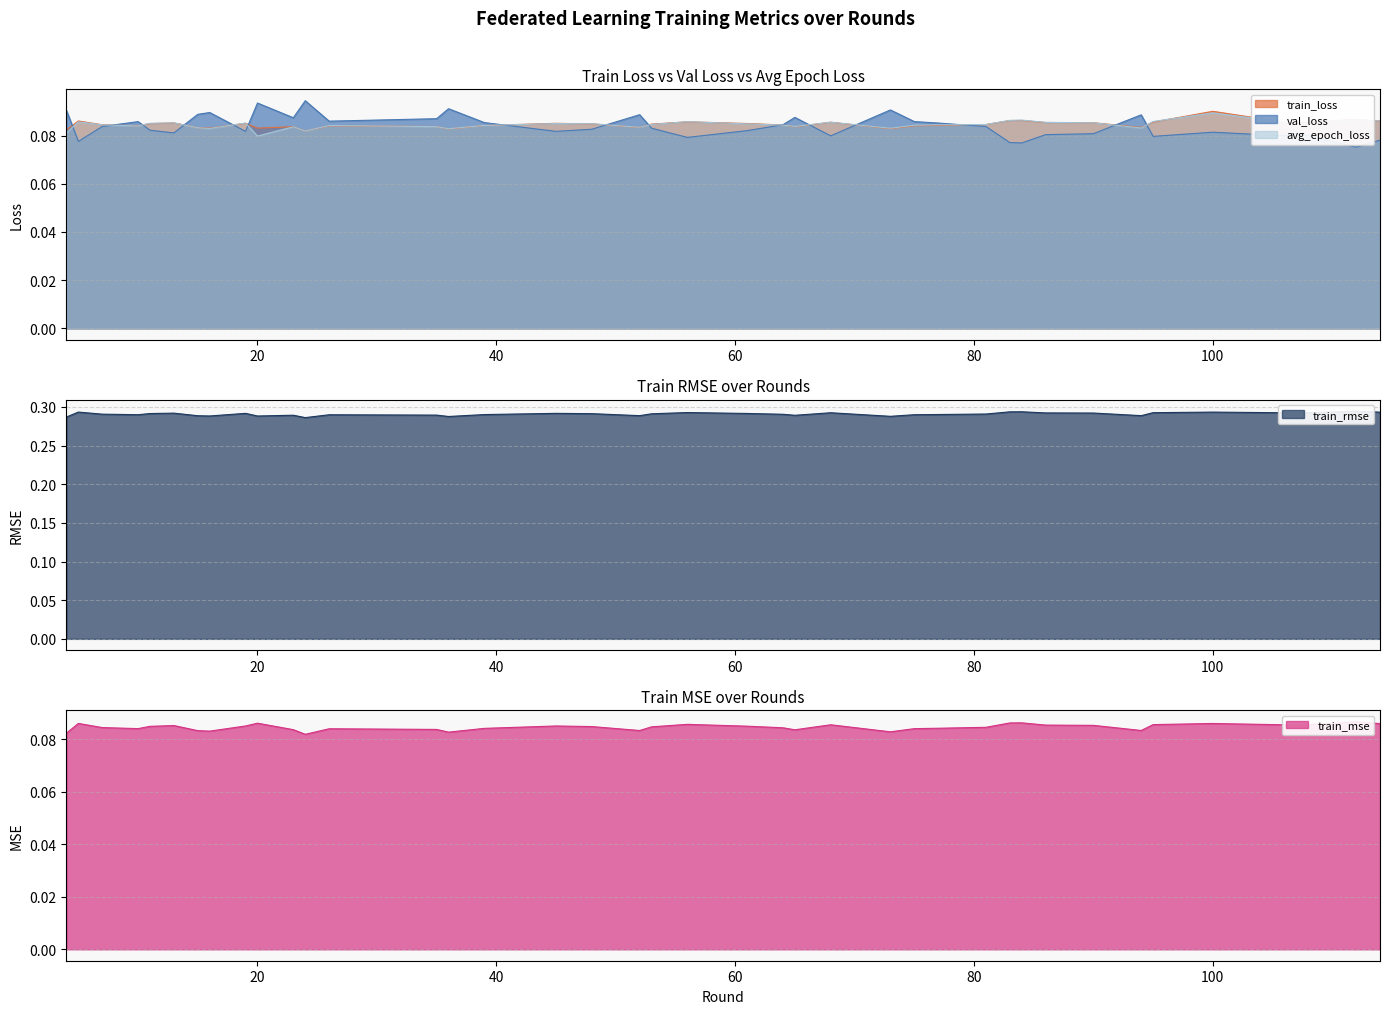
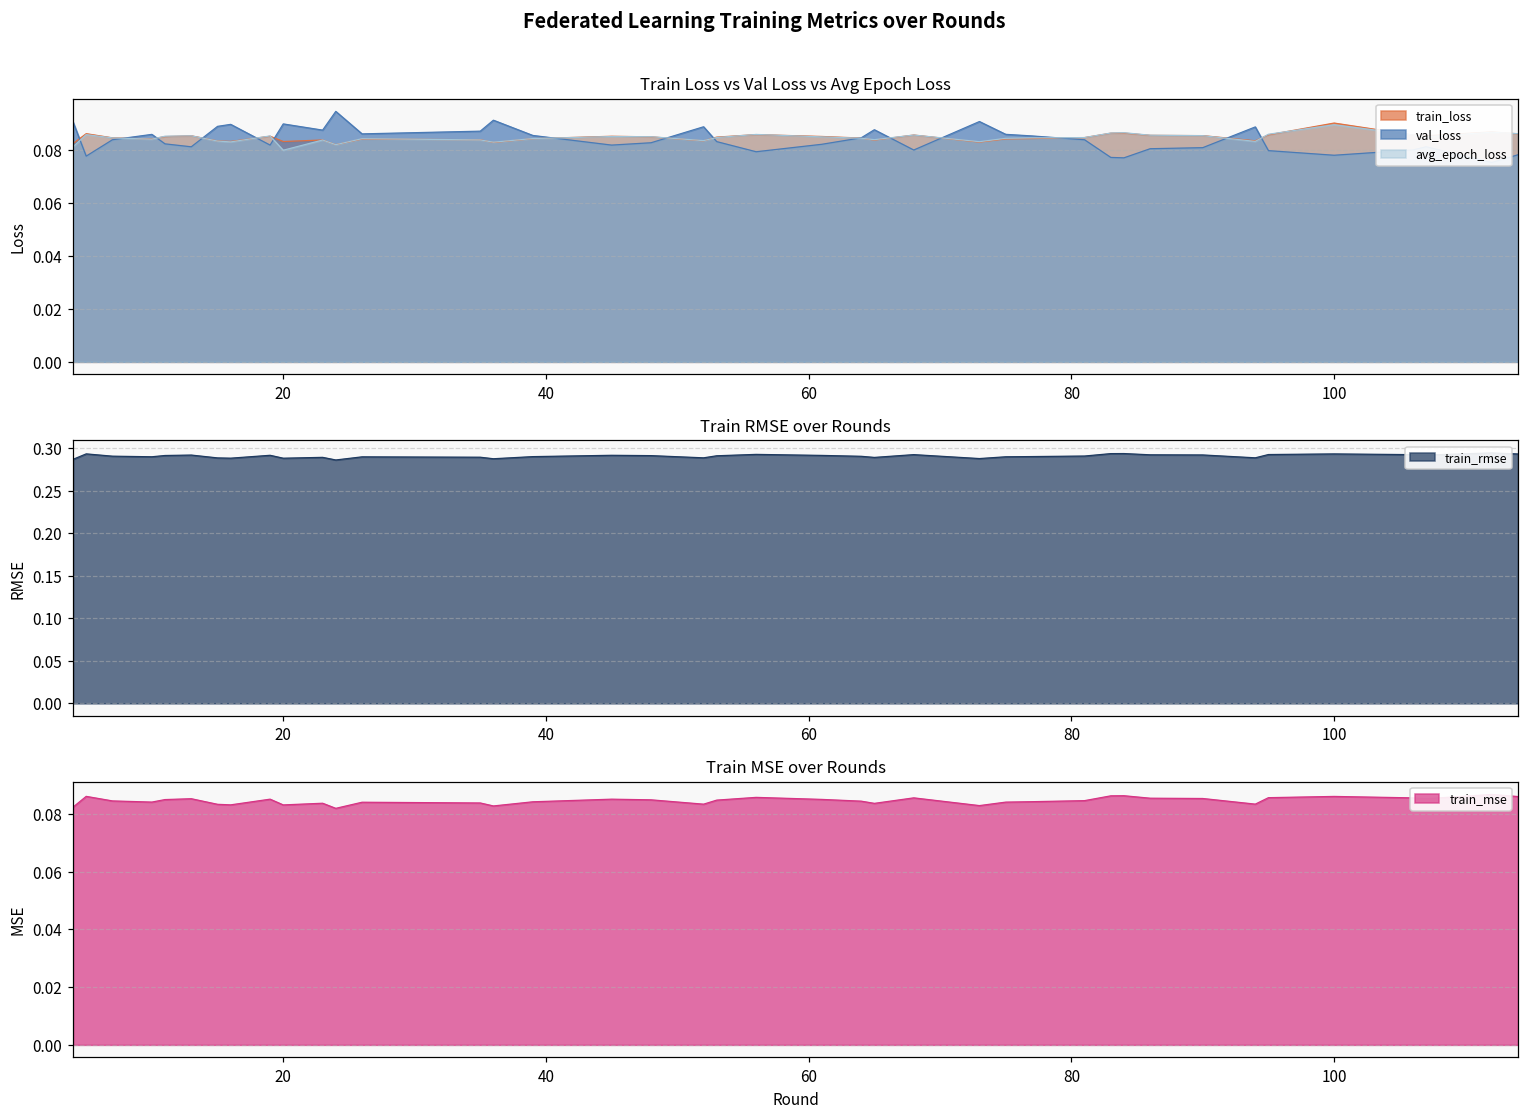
  {
    "Train Loss vs Val Loss vs Avg Epoch Loss": {
      "train_loss": {
        "20": 0.083
      },
      "val_loss": {
-       "20": 0.094,
-       "100": 0.081
+       "20": 0.090,
+       "100": 0.078
      },
      "avg_epoch_loss": {
        "20": 0.080
      }
    },
    "Train RMSE over Rounds": {
      "20": 0.29,
      "100": 0.29
    },
    "Train MSE over Rounds": {
-     "20": 0.086,
+     "20": 0.083,
      "100": 0.086
    }
  }
